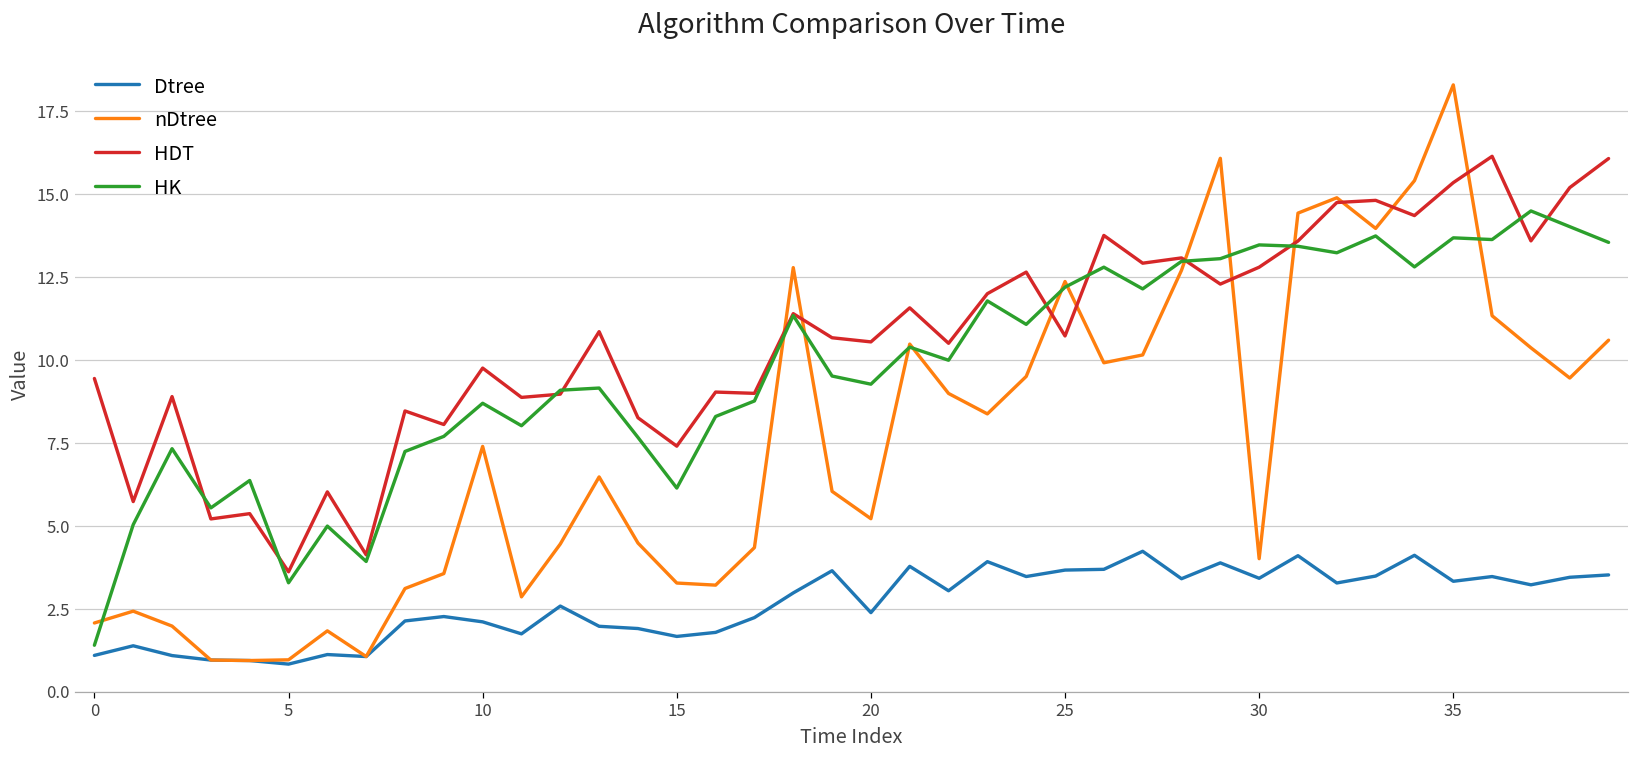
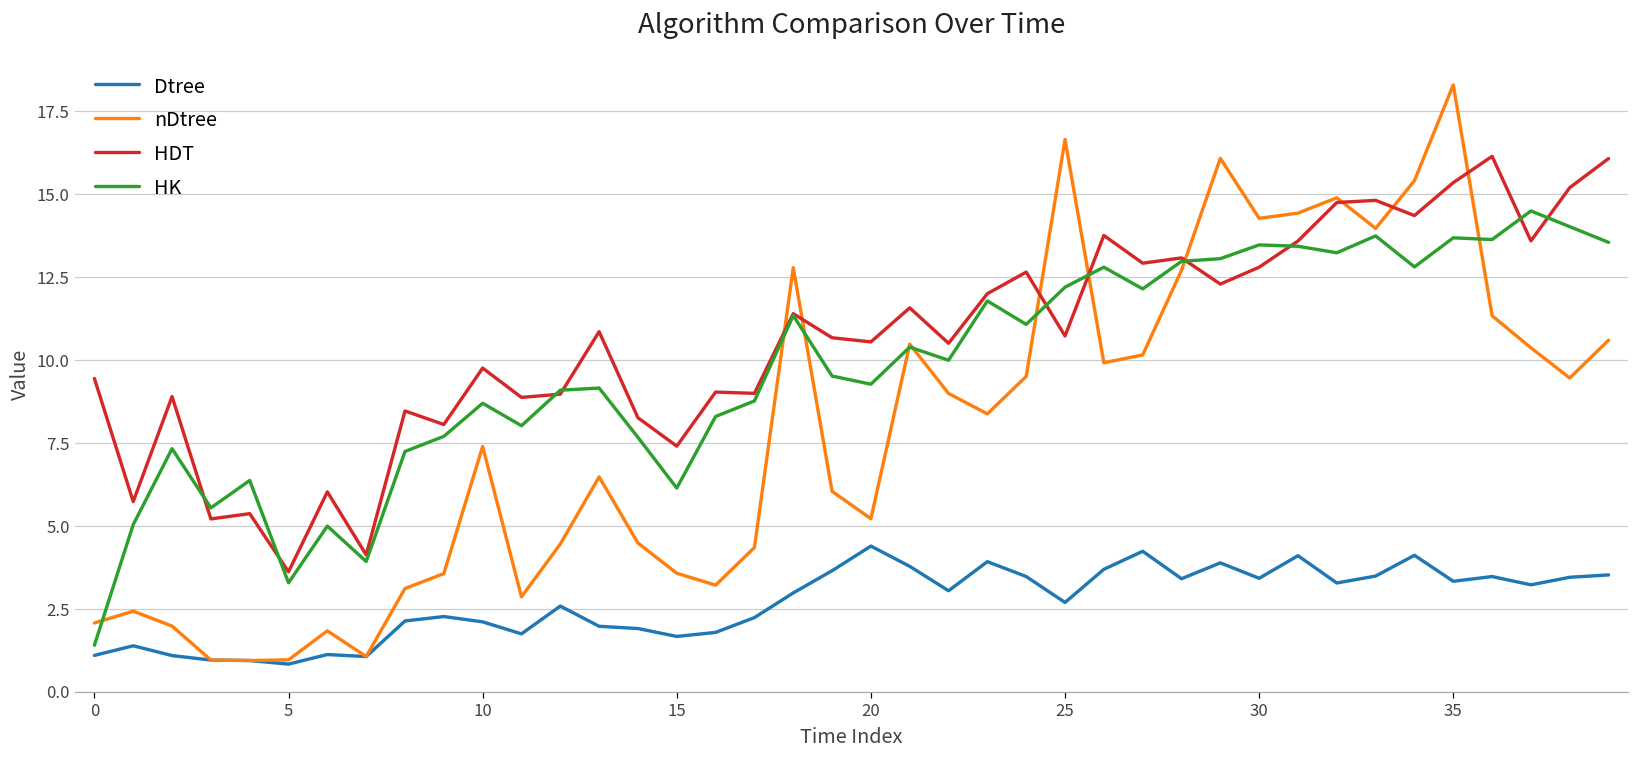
  {
    "Dtree": {
      "0": 1.1,
      "5": 0.8,
      "10": 2.1,
      "15": 1.7,
-     "20": 2.4,
-     "25": 3.7,
+     "20": 4.4,
+     "25": 2.7,
      "30": 3.4,
      "35": 3.3
    },
    "nDtree": {
      "0": 2.1,
      "5": 1.0,
      "10": 7.4,
-     "15": 3.3,
+     "15": 3.6,
      "20": 5.2,
-     "25": 12.4,
-     "30": 4.0,
+     "25": 16.7,
+     "30": 14.3,
      "35": 18.3
    },
    "HDT": {
      "0": 9.4,
      "5": 3.6,
      "10": 9.8,
      "15": 7.4,
      "20": 10.6,
      "25": 10.7,
      "30": 12.8,
      "35": 15.4
    },
    "HK": {
      "0": 1.4,
      "5": 3.3,
      "10": 8.7,
      "15": 6.1,
      "20": 9.3,
      "25": 12.2,
      "30": 13.5,
      "35": 13.7
    }
  }
